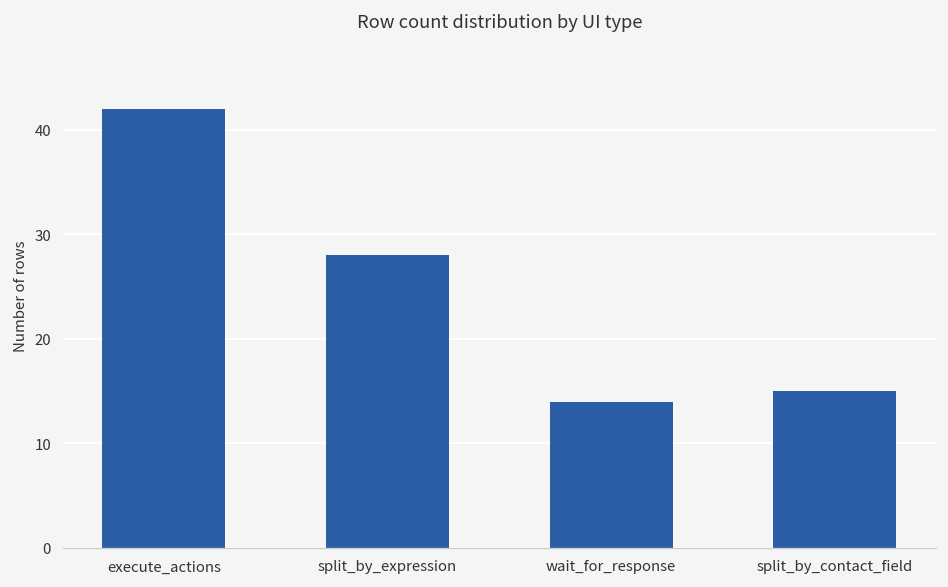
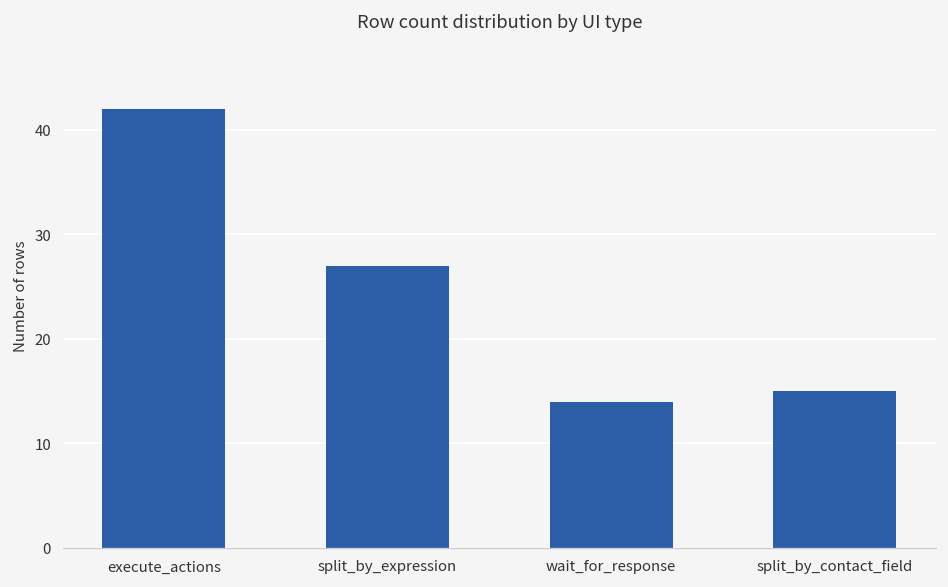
  {
    "execute_actions": 42,
-   "split_by_expression": 28,
+   "split_by_expression": 27,
    "wait_for_response": 14,
    "split_by_contact_field": 15
  }
